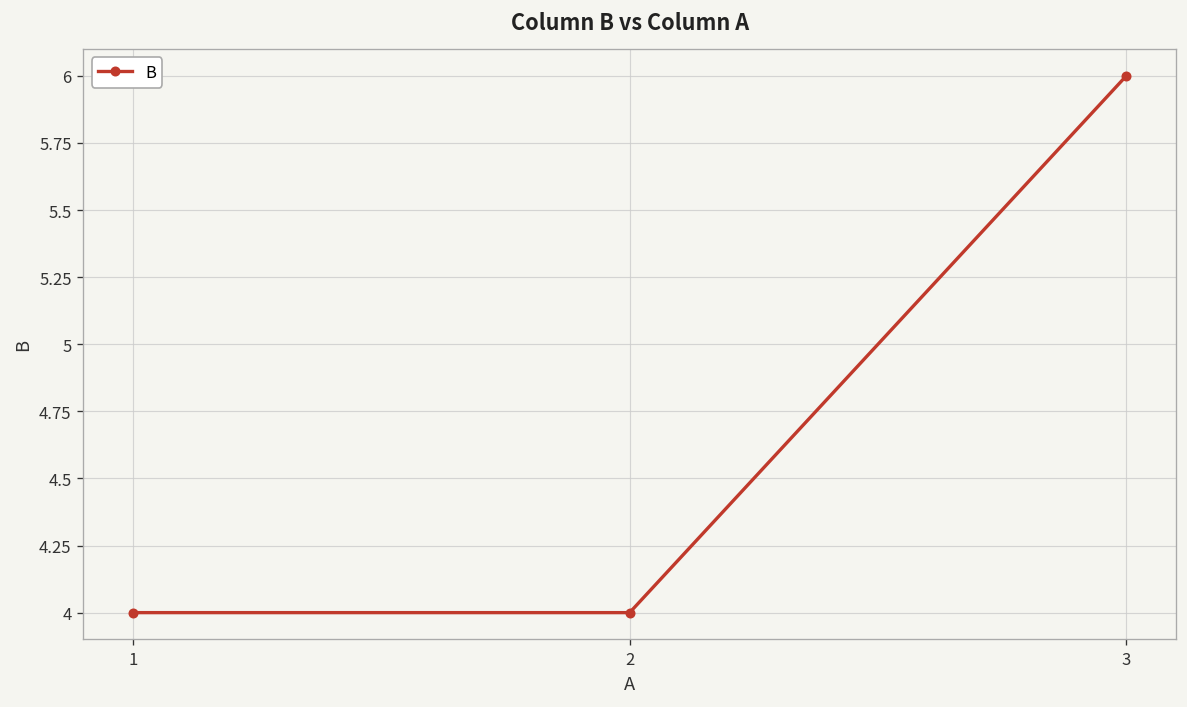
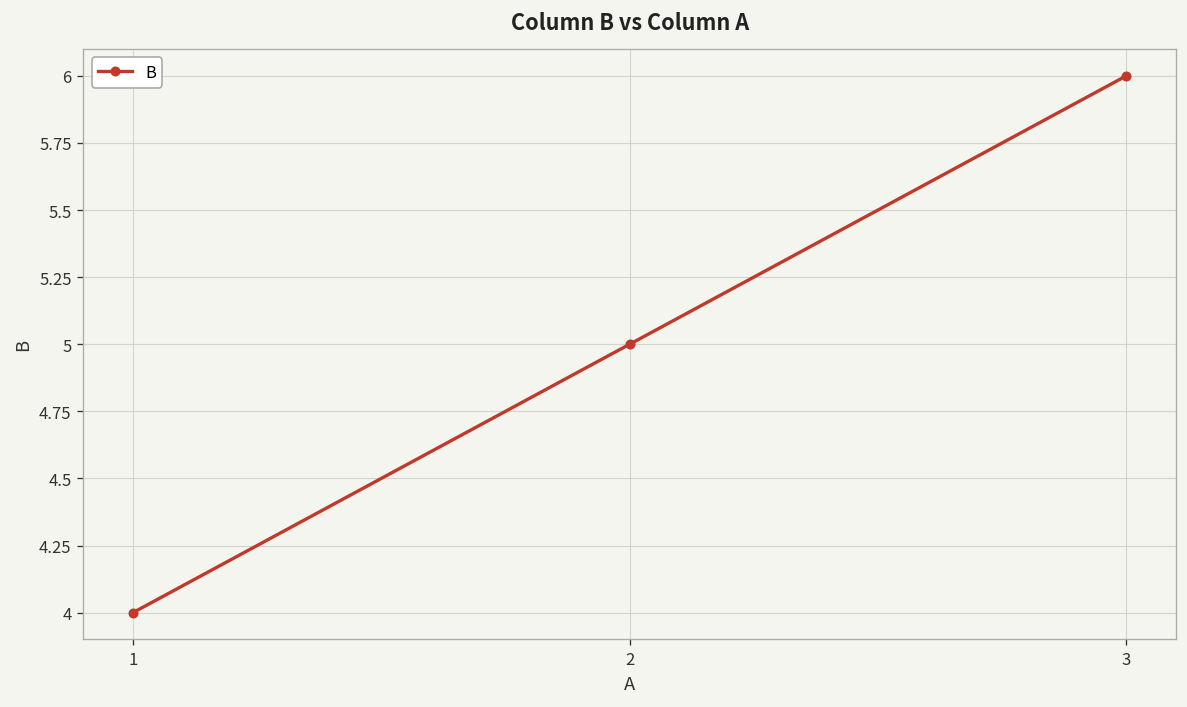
  {
    "1": 4,
-   "2": 4,
+   "2": 5,
    "3": 6
  }
